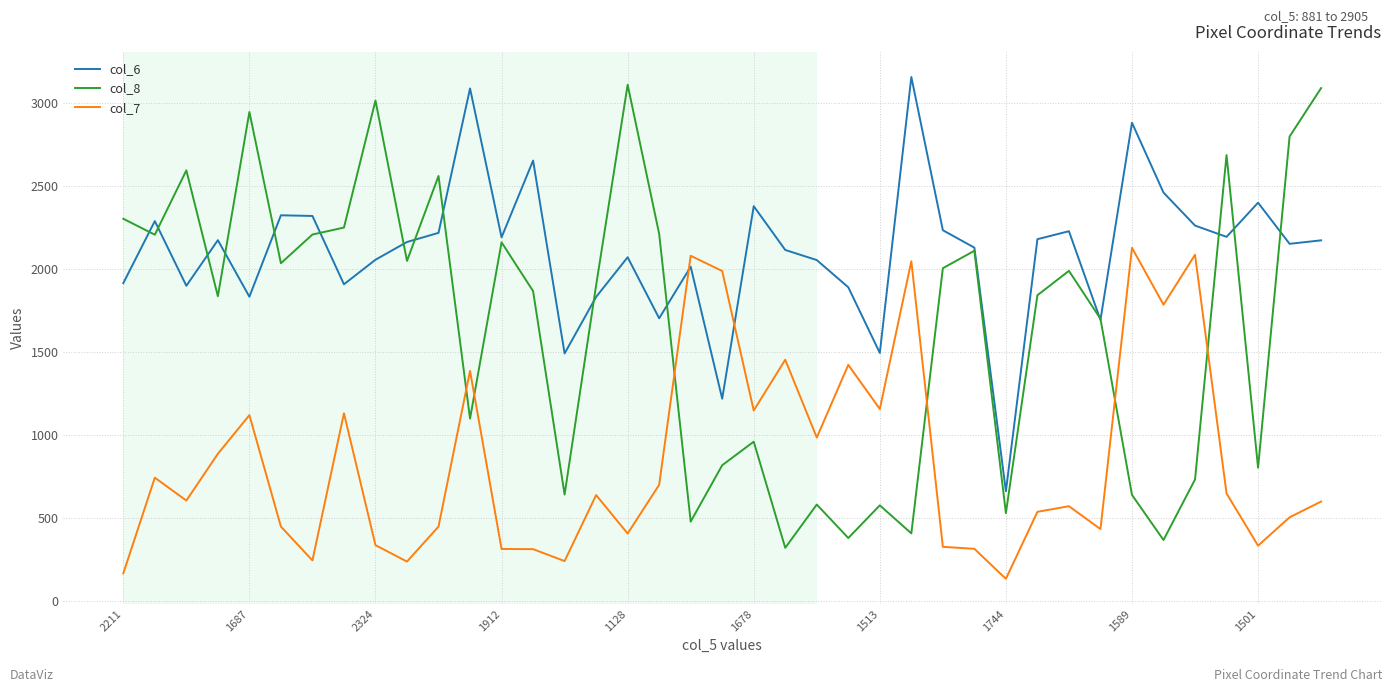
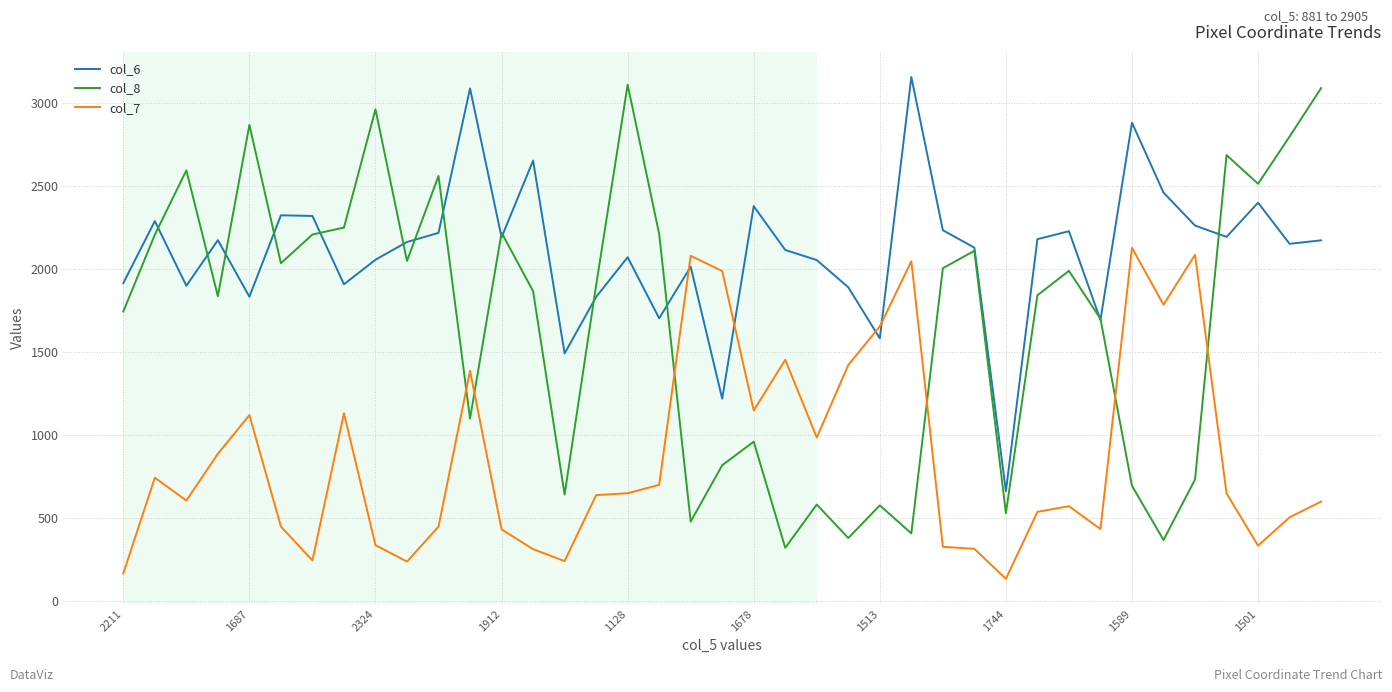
  {
    "col_6": {
      "2211": 1910,
      "1687": 1830,
      "2324": 2060,
      "1912": 2190,
      "1128": 2070,
      "1678": 2380,
-     "1513": 1490,
+     "1513": 1580,
      "1744": 660,
      "1589": 2880,
      "1501": 2400
    },
    "col_8": {
-     "2211": 2300,
-     "1687": 2950,
-     "2324": 3020,
-     "1912": 2160,
+     "2211": 1740,
+     "1687": 2870,
+     "2324": 2960,
+     "1912": 2220,
      "1128": 3110,
      "1678": 960,
      "1513": 570,
      "1744": 530,
-     "1589": 640,
-     "1501": 800
+     "1589": 690,
+     "1501": 2510
    },
    "col_7": {
      "2211": 160,
      "1687": 1120,
      "2324": 330,
-     "1912": 310,
-     "1128": 400,
+     "1912": 430,
+     "1128": 650,
      "1678": 1150,
-     "1513": 1160,
+     "1513": 1650,
      "1744": 130,
      "1589": 2130,
      "1501": 330
    }
  }
